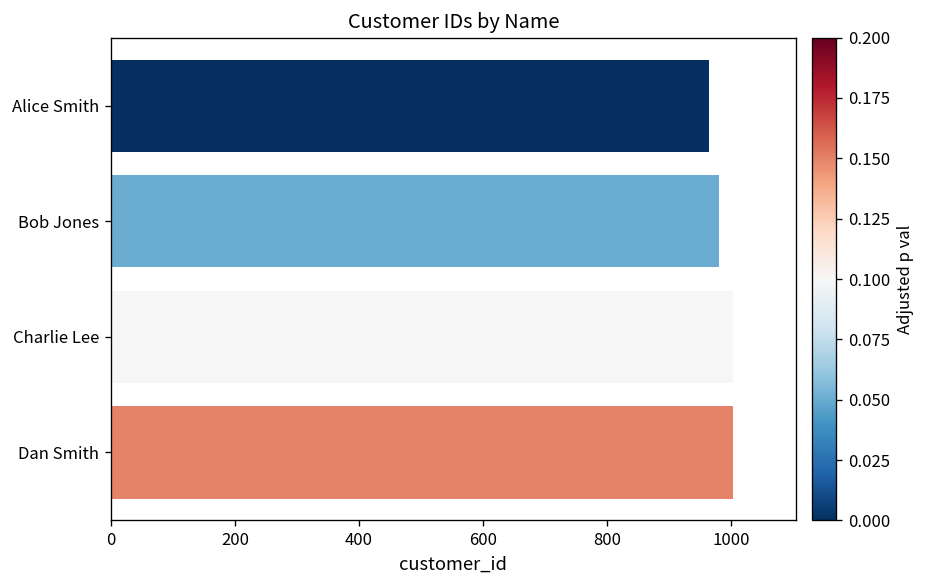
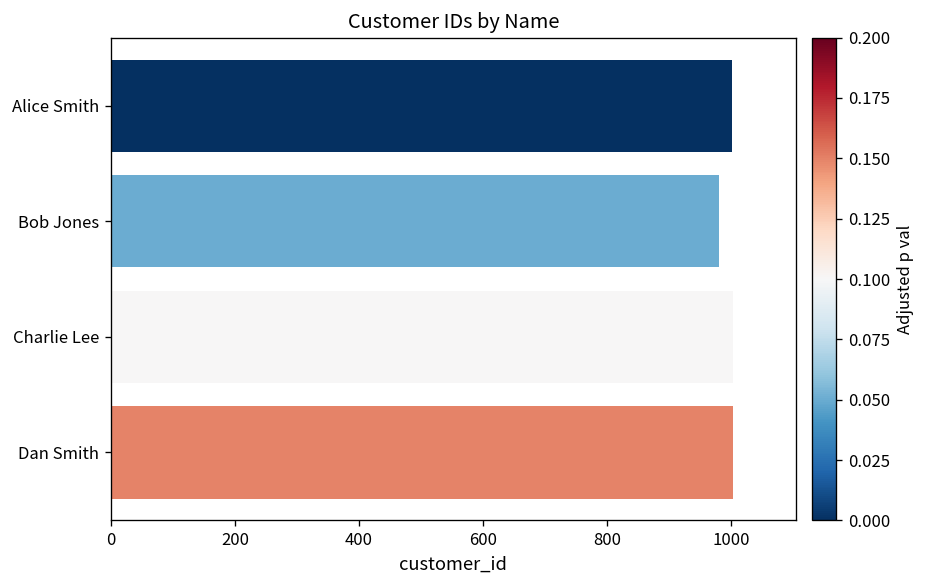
  {
-   "Alice Smith": 970,
+   "Alice Smith": 1000,
    "Bob Jones": 980,
    "Charlie Lee": 1000,
    "Dan Smith": 1000
  }
